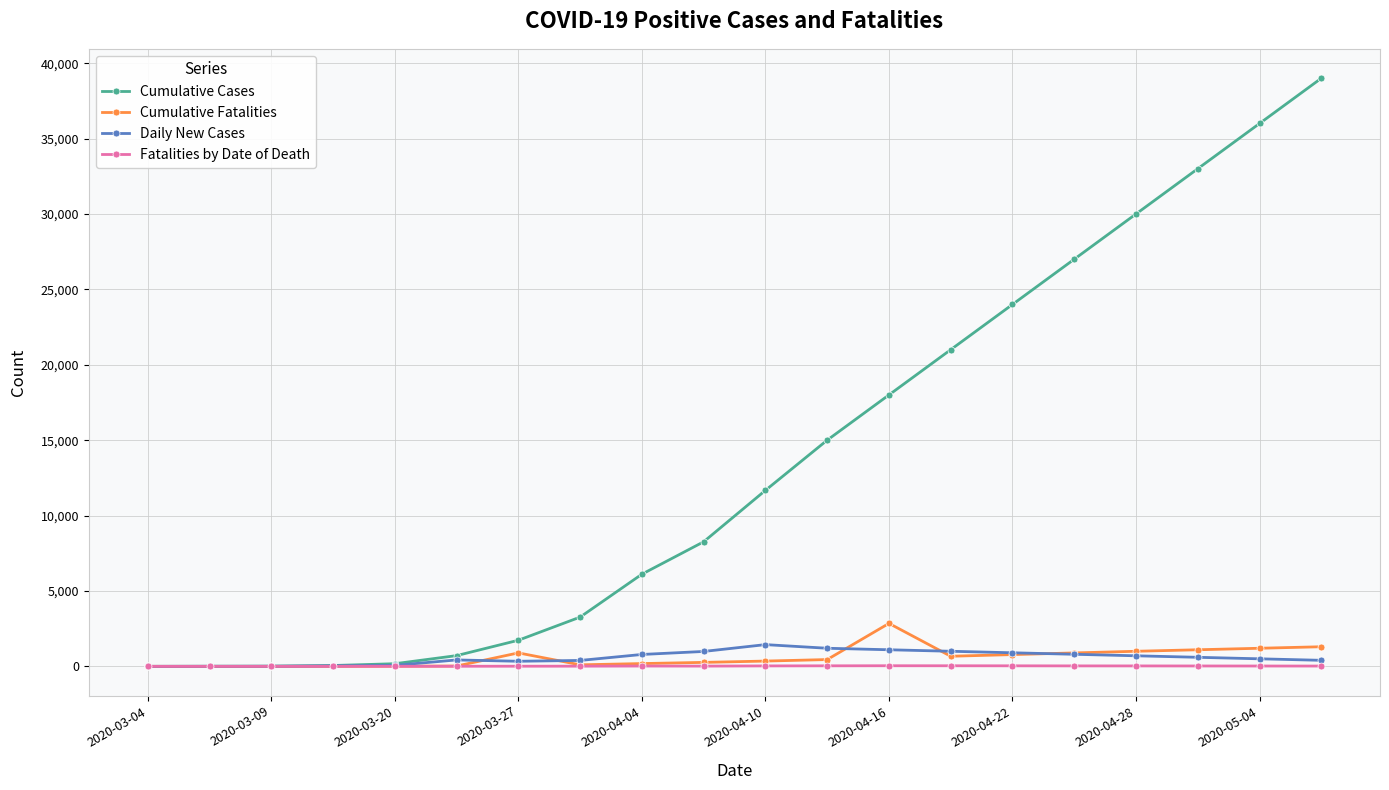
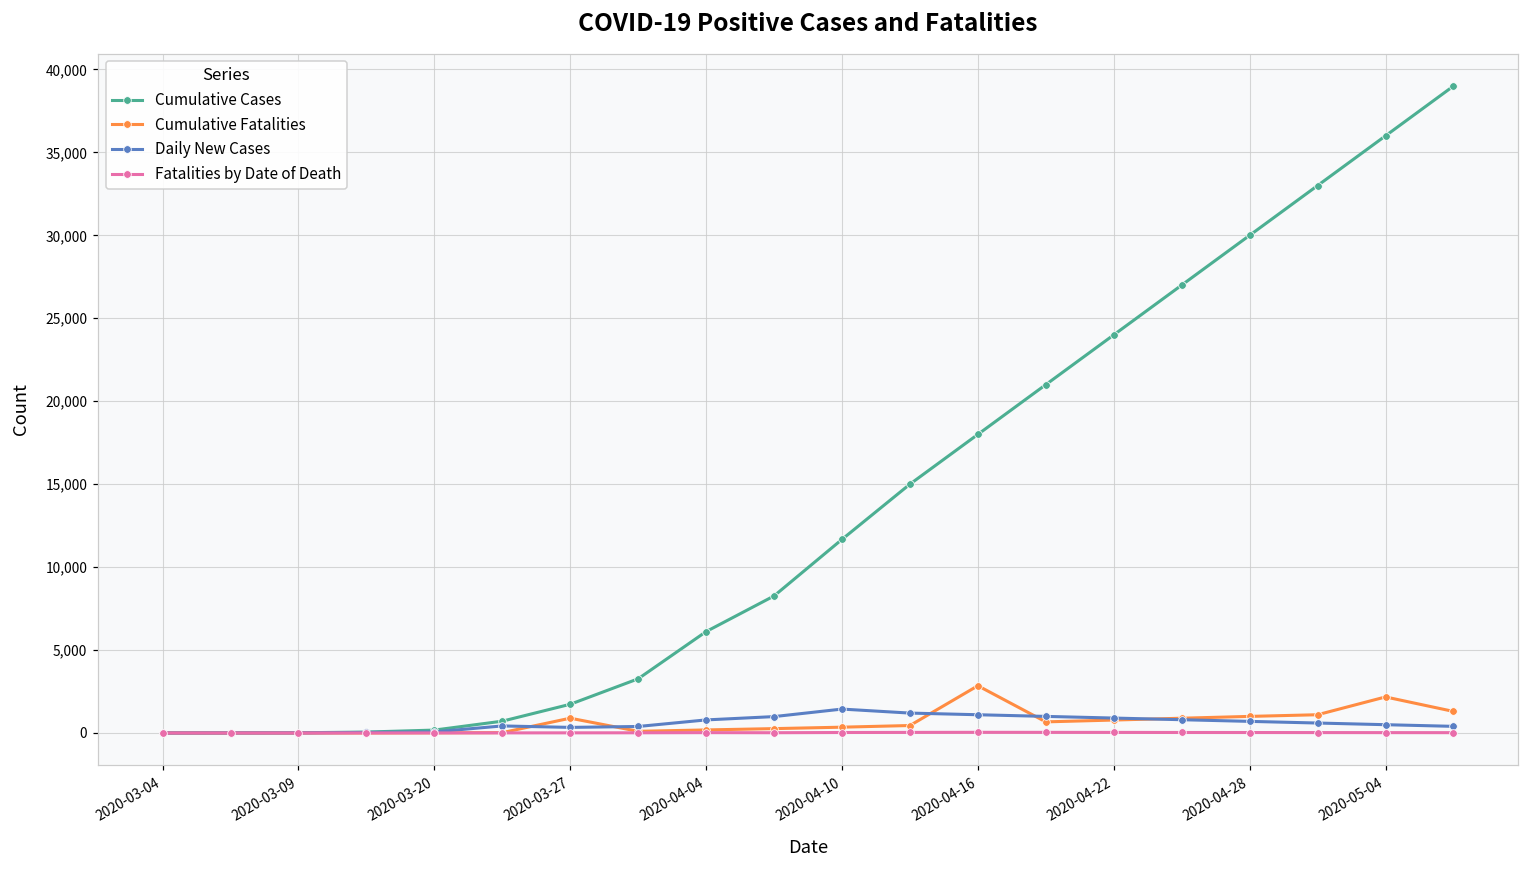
  {
    "Cumulative Cases": {
      "2020-03-27": "1,700",
      "2020-04-04": "6,100",
      "2020-04-10": "11,700",
      "2020-04-16": "18,000",
      "2020-04-22": "24,000",
      "2020-04-28": "30,000",
      "2020-05-04": "36,000"
    },
    "Cumulative Fatalities": {
      "2020-03-27": "900",
      "2020-04-10": "400",
      "2020-04-16": "2,800",
      "2020-04-28": "1,000",
-     "2020-05-04": "1,200"
+     "2020-05-04": "2,200"
    },
    "Daily New Cases": {
      "2020-03-27": "300",
      "2020-04-04": "800",
      "2020-04-10": "1,400",
      "2020-04-16": "1,100",
      "2020-04-28": "700",
      "2020-05-04": "500"
    },
    "Fatalities by Date of Death": {
      "2020-03-27": "0",
      "2020-04-10": "0",
      "2020-04-16": "0",
      "2020-04-22": "0",
      "2020-04-28": "0",
      "2020-05-04": "0"
    }
  }
